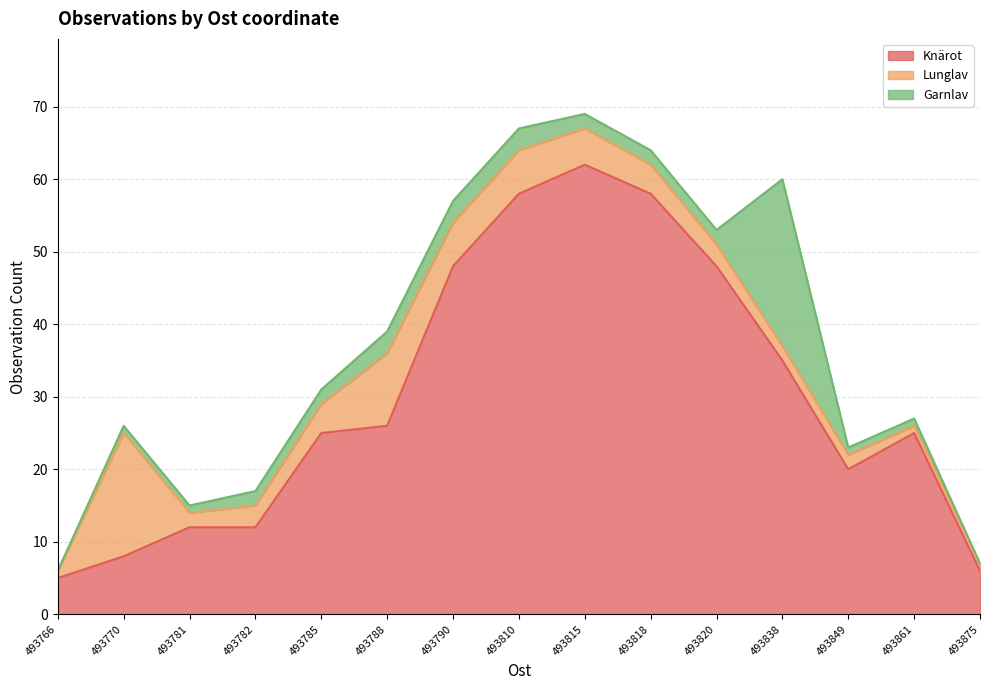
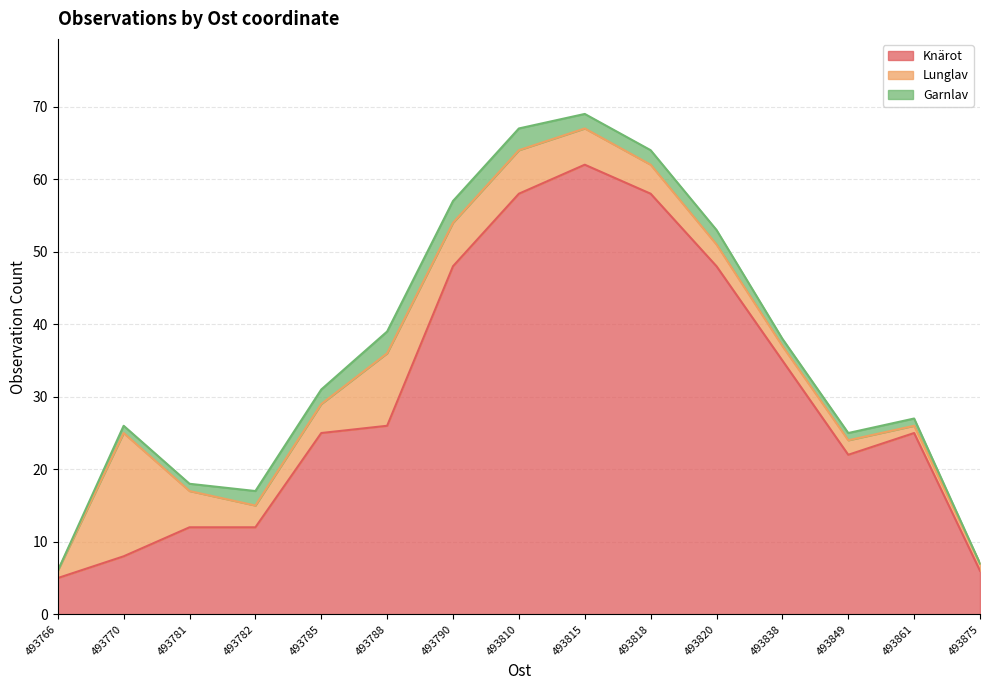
  {
    "Knärot": {
      "493766": 5,
      "493770": 8,
      "493781": 12,
      "493782": 12,
      "493785": 25,
      "493788": 26,
      "493790": 48,
      "493810": 58,
      "493815": 62,
      "493818": 58,
      "493820": 48,
      "493838": 35,
-     "493849": 20,
+     "493849": 22,
      "493861": 25,
      "493875": 6
    },
    "Lunglav": {
      "493770": 17,
-     "493781": 2,
+     "493781": 5,
      "493782": 3,
      "493785": 4,
      "493788": 10,
      "493790": 6,
      "493810": 6,
      "493815": 5,
      "493818": 4,
      "493820": 3,
      "493838": 2,
      "493849": 2,
      "493861": 1
    },
    "Garnlav": {
      "493770": 1,
      "493781": 1,
      "493782": 2,
      "493785": 2,
      "493788": 3,
      "493790": 3,
      "493810": 3,
      "493815": 2,
      "493818": 2,
      "493820": 2,
-     "493838": 23,
+     "493838": 1,
      "493849": 1,
      "493861": 1
    }
  }
